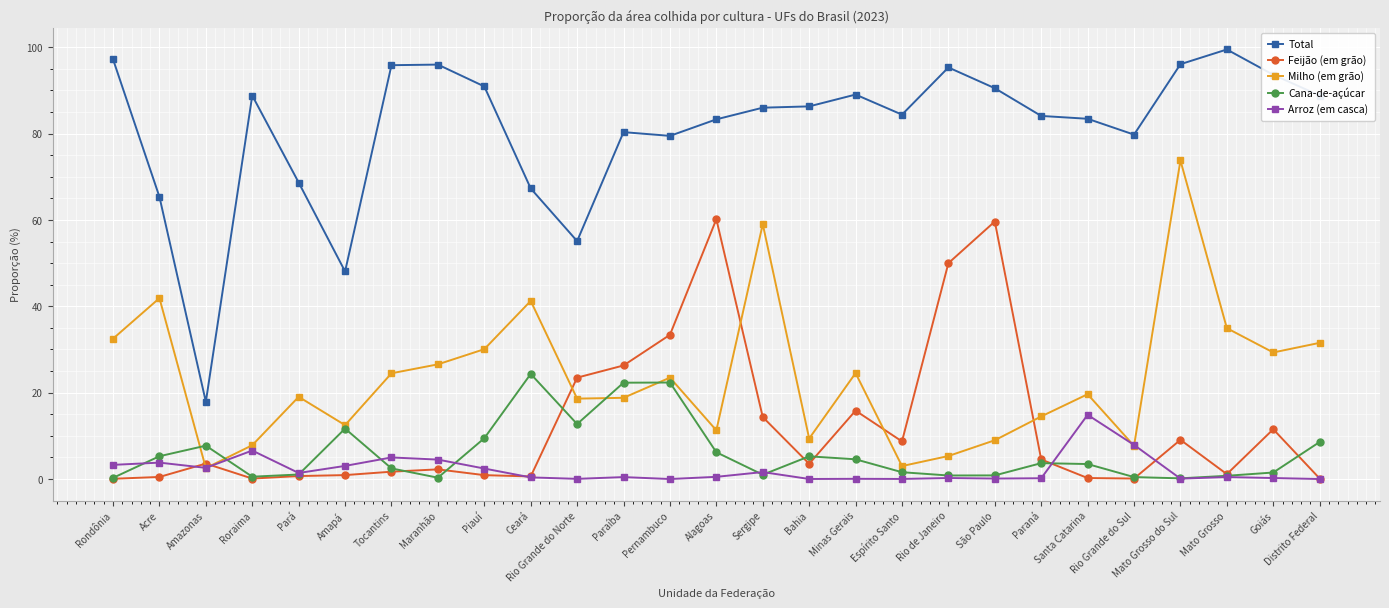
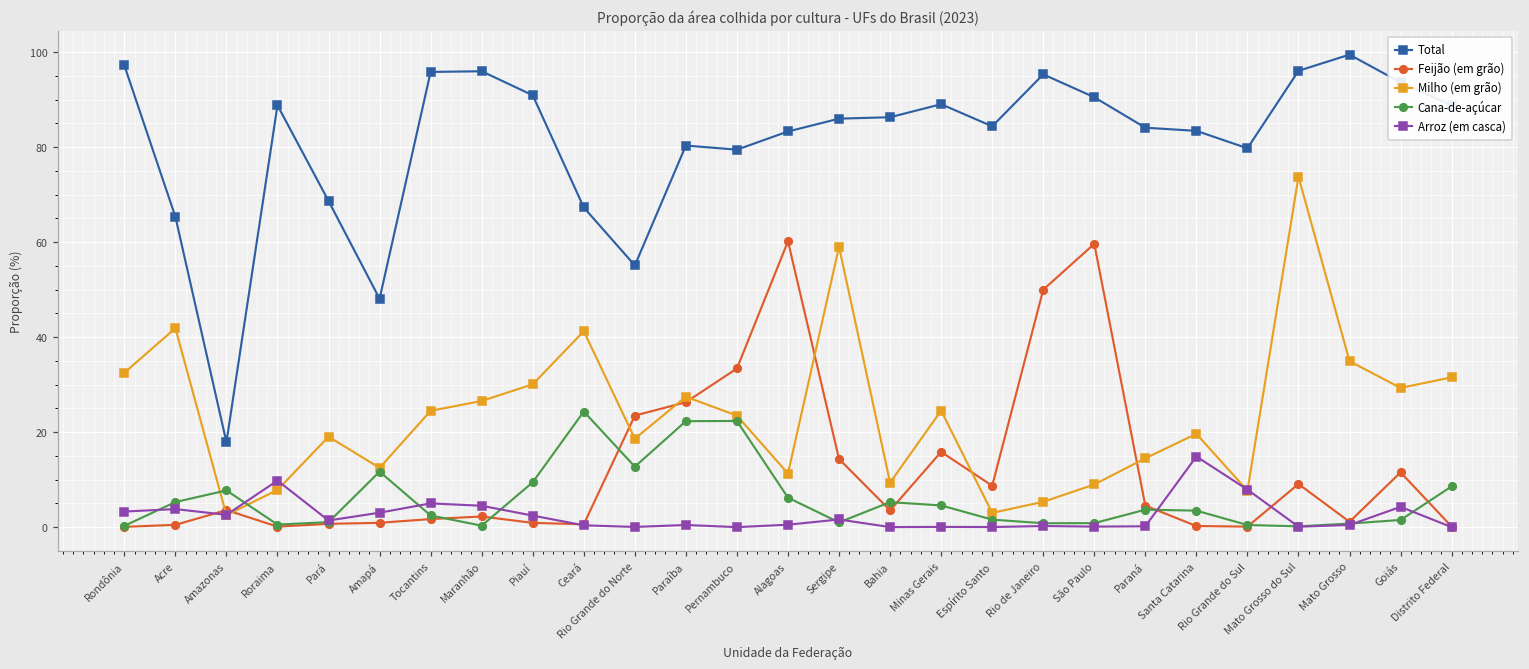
  {
    "Total": {
      "Rondônia": 97,
      "Acre": 65,
      "Amazonas": 18,
      "Roraima": 89,
      "Pará": 69,
      "Amapá": 48,
      "Tocantins": 96,
      "Maranhão": 96,
      "Piauí": 91,
      "Ceará": 67,
      "Rio Grande do Norte": 55,
      "Paraíba": 80,
      "Pernambuco": 79,
      "Alagoas": 83,
      "Sergipe": 86,
      "Bahia": 86,
      "Minas Gerais": 89,
      "Espírito Santo": 84,
      "Rio de Janeiro": 95,
      "São Paulo": 91,
      "Paraná": 84,
      "Santa Catarina": 83,
      "Rio Grande do Sul": 80,
      "Mato Grosso do Sul": 96,
      "Mato Grosso": 99
    },
    "Feijão (em grão)": {
      "Acre": 0,
      "Amazonas": 4,
      "Amapá": 1,
      "Tocantins": 2,
      "Maranhão": 2,
      "Piauí": 1,
      "Rio Grande do Norte": 23,
      "Paraíba": 26,
      "Pernambuco": 33,
      "Alagoas": 60,
      "Sergipe": 14,
      "Bahia": 4,
      "Minas Gerais": 16,
      "Espírito Santo": 9,
      "Rio de Janeiro": 50,
      "São Paulo": 60,
      "Paraná": 5,
      "Santa Catarina": 0,
      "Mato Grosso do Sul": 9,
      "Goiás": 12
    },
    "Milho (em grão)": {
      "Rondônia": 33,
      "Acre": 42,
      "Roraima": 8,
      "Pará": 19,
      "Amapá": 12,
      "Tocantins": 24,
      "Maranhão": 27,
      "Piauí": 30,
      "Ceará": 41,
      "Rio Grande do Norte": 19,
-     "Paraíba": 19,
+     "Paraíba": 27,
      "Pernambuco": 23,
      "Alagoas": 11,
      "Sergipe": 59,
      "Bahia": 9,
      "Minas Gerais": 25,
      "Espírito Santo": 3,
      "Rio de Janeiro": 5,
      "São Paulo": 9,
      "Paraná": 15,
      "Santa Catarina": 20,
      "Mato Grosso do Sul": 74,
      "Mato Grosso": 35,
      "Goiás": 29,
      "Distrito Federal": 32
    },
    "Cana-de-açúcar": {
      "Acre": 5,
      "Amazonas": 8,
      "Amapá": 12,
      "Tocantins": 2,
      "Maranhão": 0,
      "Piauí": 9,
      "Ceará": 24,
      "Rio Grande do Norte": 13,
      "Paraíba": 22,
      "Pernambuco": 22,
      "Alagoas": 6,
      "Sergipe": 1,
      "Bahia": 5,
      "Minas Gerais": 5,
      "Espírito Santo": 2,
      "São Paulo": 1,
      "Paraná": 4,
      "Santa Catarina": 3,
      "Goiás": 2,
      "Distrito Federal": 9
    },
    "Arroz (em casca)": {
      "Rondônia": 3,
      "Acre": 4,
-     "Roraima": 7,
+     "Roraima": 10,
      "Amapá": 3,
      "Tocantins": 5,
      "Maranhão": 5,
      "Piauí": 2,
      "Rio Grande do Norte": 0,
      "Paraíba": 0,
      "Pernambuco": 0,
      "Alagoas": 1,
      "Sergipe": 2,
      "Bahia": 0,
      "Minas Gerais": 0,
      "Espírito Santo": 0,
      "São Paulo": 0,
      "Paraná": 0,
      "Santa Catarina": 15,
-     "Goiás": 0
+     "Goiás": 4
    }
  }
